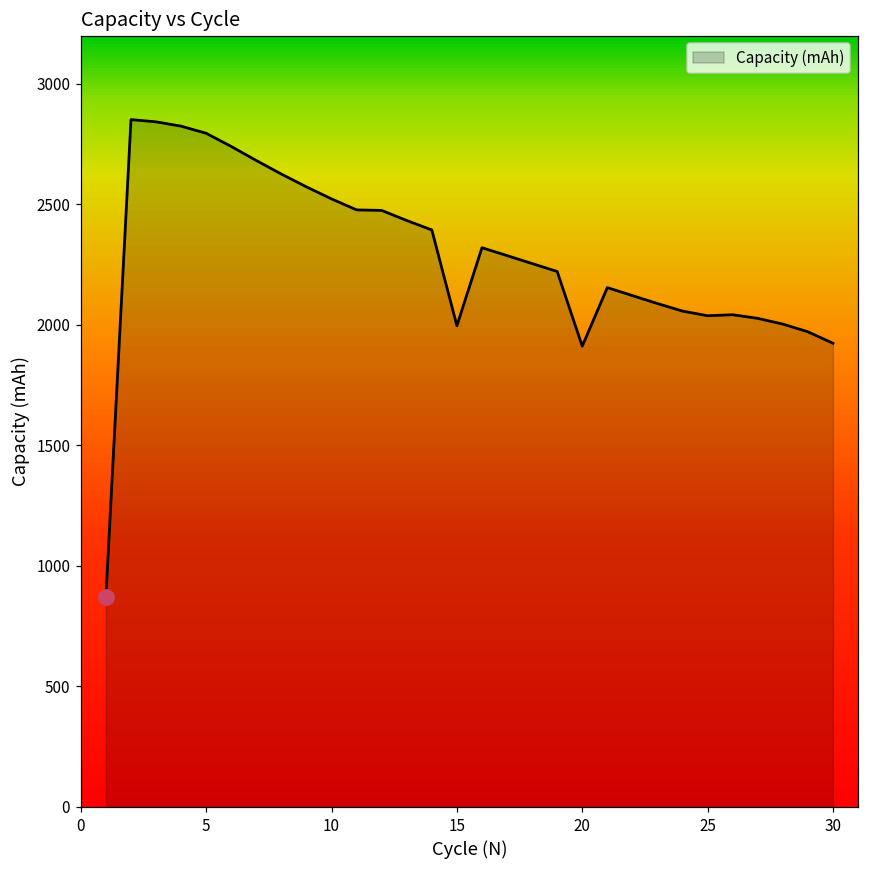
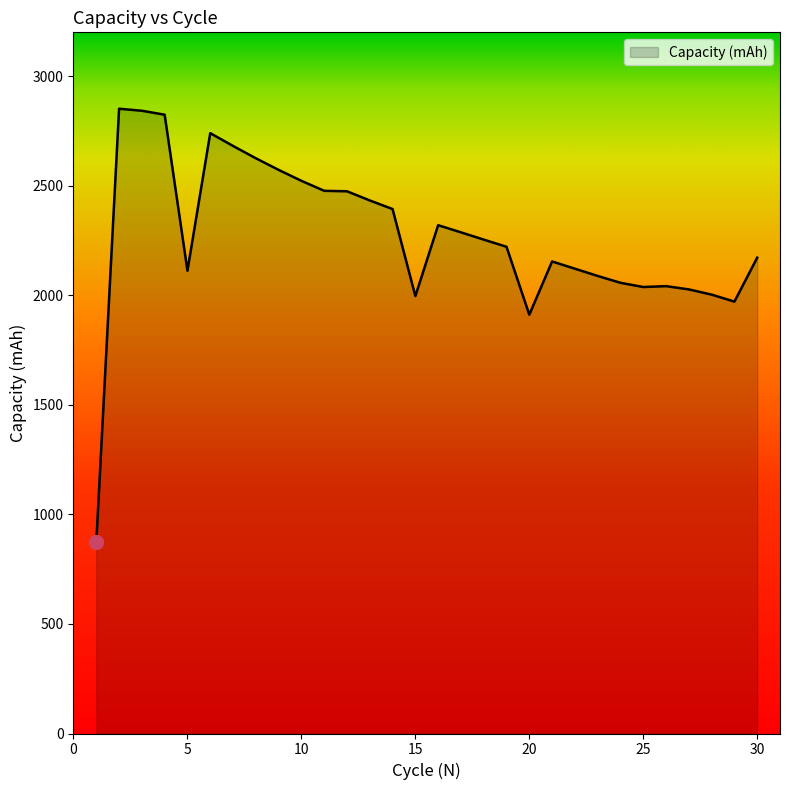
  {
    "Capacity (mAh)": {
-     "5": 2790,
+     "5": 2110,
      "10": 2520,
      "15": 2000,
      "20": 1910,
      "25": 2040,
-     "30": 1920
+     "30": 2170
    }
  }
